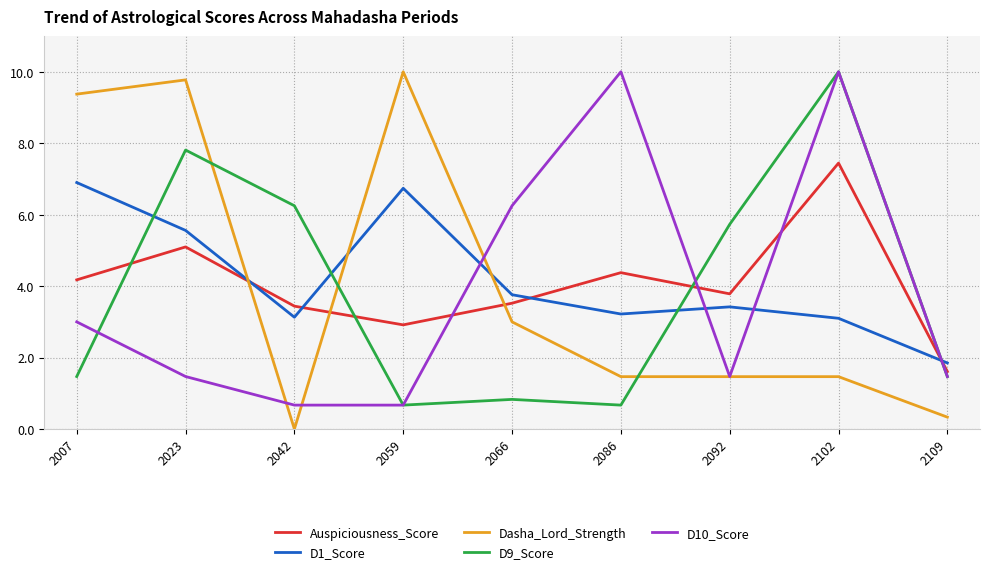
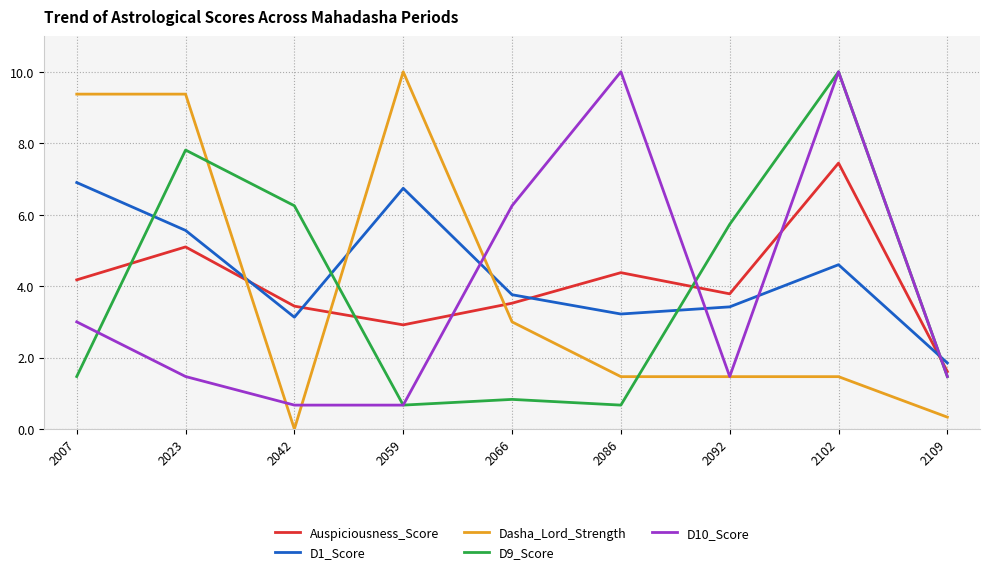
  {
    "Auspiciousness_Score": {
      "2007": 4.2,
      "2023": 5.1,
      "2042": 3.4,
      "2059": 2.9,
      "2066": 3.5,
      "2086": 4.4,
      "2092": 3.8,
      "2102": 7.4,
      "2109": 1.6
    },
    "D1_Score": {
      "2007": 6.9,
      "2023": 5.6,
      "2042": 3.1,
      "2059": 6.7,
      "2066": 3.8,
      "2086": 3.2,
      "2092": 3.4,
-     "2102": 3.1,
+     "2102": 4.6,
      "2109": 1.9
    },
    "Dasha_Lord_Strength": {
      "2007": 9.4,
-     "2023": 9.8,
+     "2023": 9.4,
      "2042": 0.0,
      "2059": 10.0,
      "2066": 3.0,
      "2086": 1.5,
      "2102": 1.5,
      "2109": 0.3
    },
    "D9_Score": {
      "2007": 1.5,
      "2023": 7.8,
      "2042": 6.3,
      "2066": 0.8,
      "2086": 0.7,
      "2092": 5.7
    },
    "D10_Score": {
      "2007": 3.0,
      "2023": 1.5,
      "2042": 0.7,
      "2066": 6.3,
      "2086": 10.0
    }
  }
